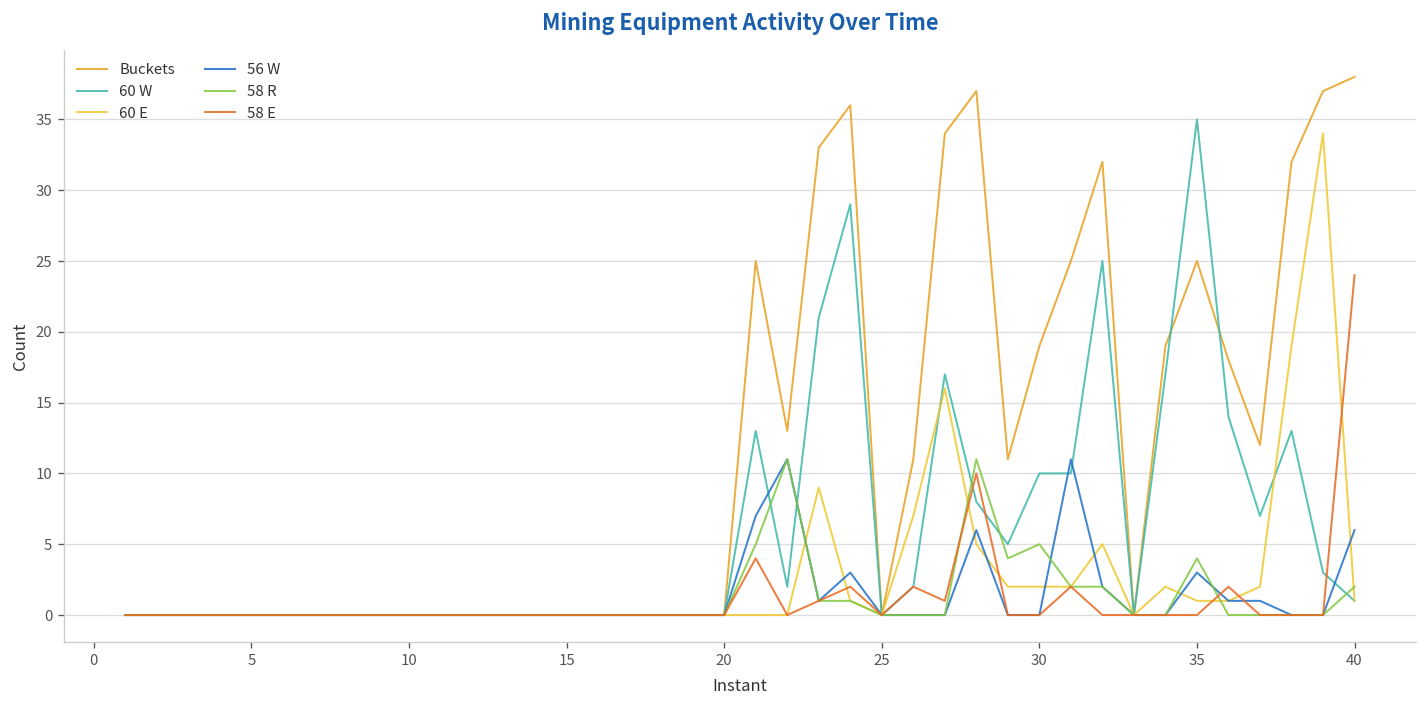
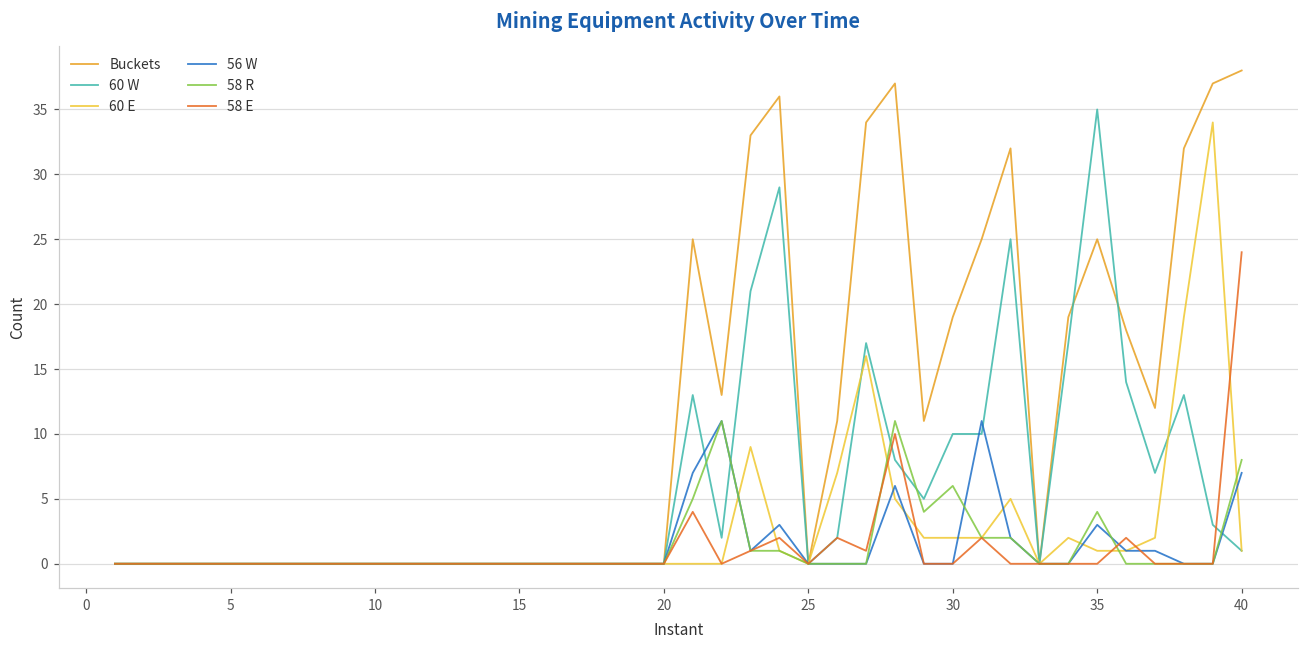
  {
    "60 W": {
      "30": 10,
      "35": 35
    },
    "56 W": {
      "35": 3,
-     "40": 6
+     "40": 7
    },
    "58 R": {
-     "30": 5,
+     "30": 6,
      "35": 4,
-     "40": 2
+     "40": 8
    }
  }
